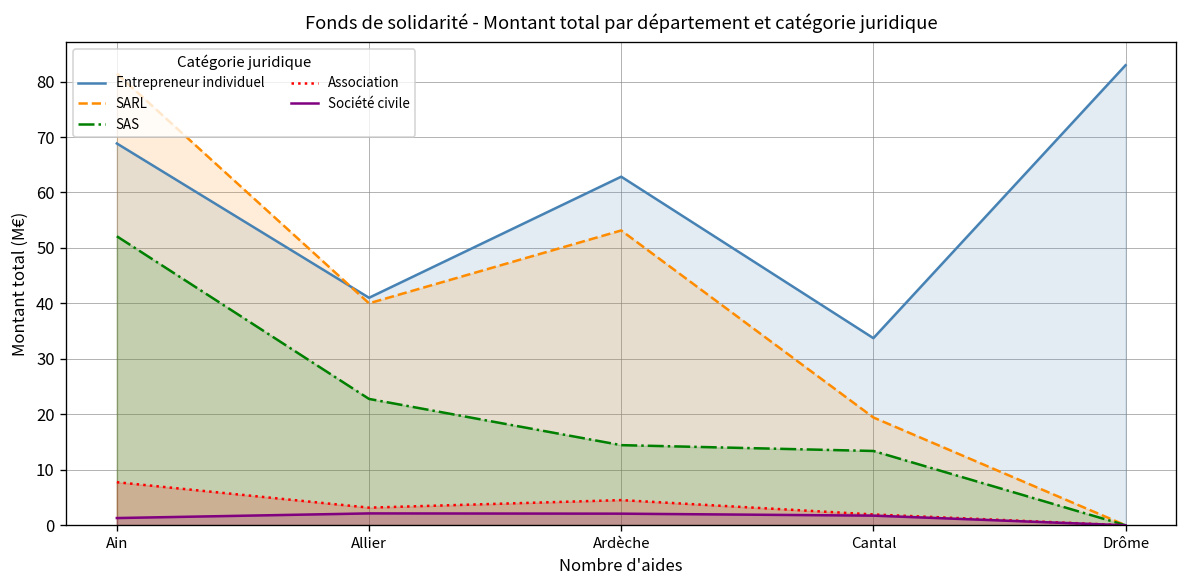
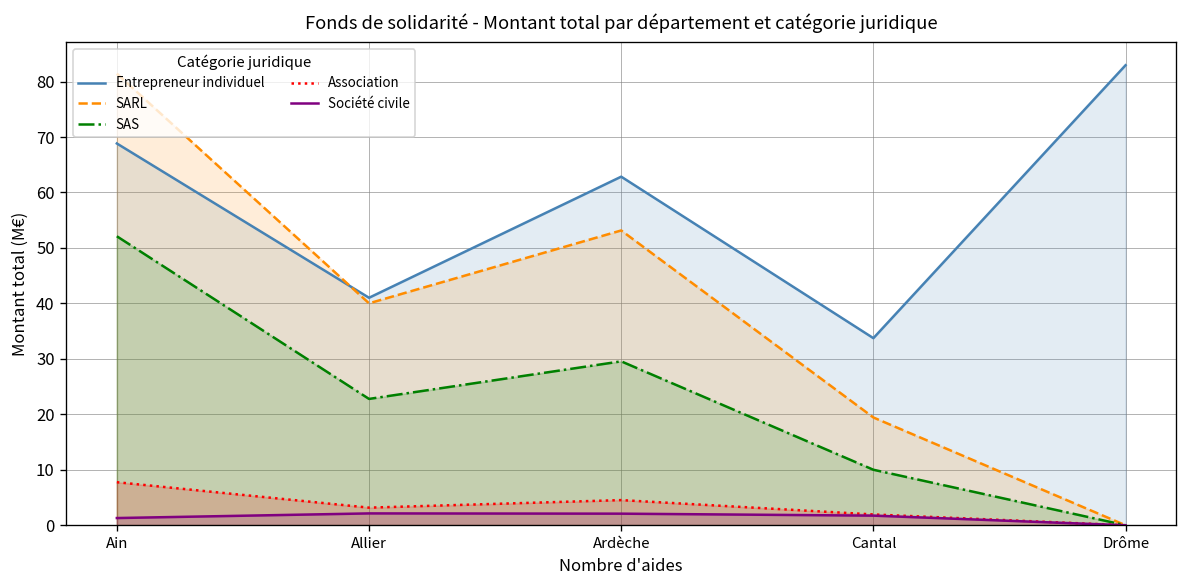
  {
    "Entrepreneur individuel": {
      "Ain": 69,
      "Allier": 41,
      "Ardèche": 63,
      "Cantal": 34,
      "Drôme": 83
    },
    "SARL": {
      "Allier": 40,
      "Ardèche": 53,
      "Cantal": 19
    },
    "SAS": {
      "Ain": 52,
      "Allier": 23,
-     "Ardèche": 14,
-     "Cantal": 13
+     "Ardèche": 30,
+     "Cantal": 10
    },
    "Association": {
      "Ain": 8,
      "Allier": 3,
      "Ardèche": 5
    },
    "Société civile": {
      "Ain": 1,
      "Allier": 2,
      "Ardèche": 2
    }
  }
